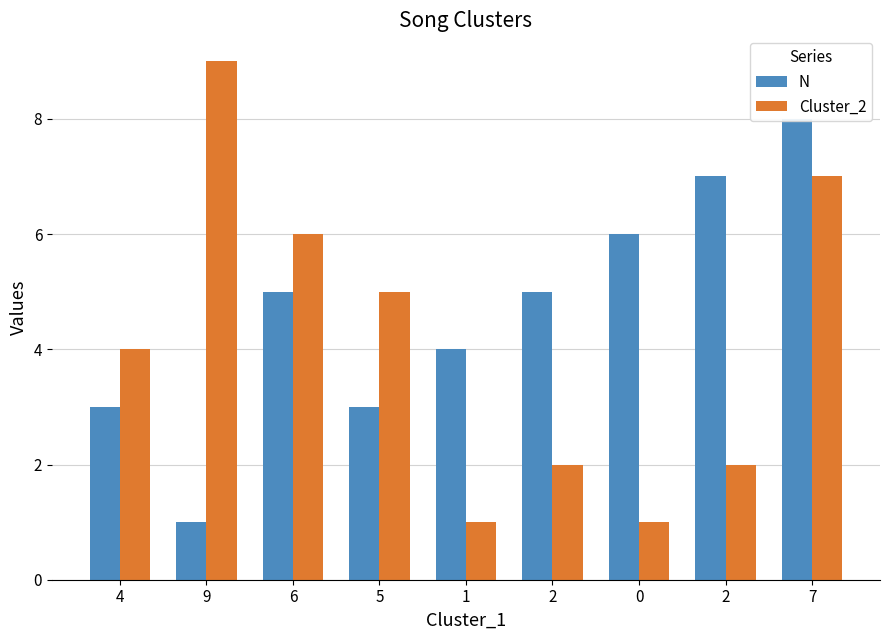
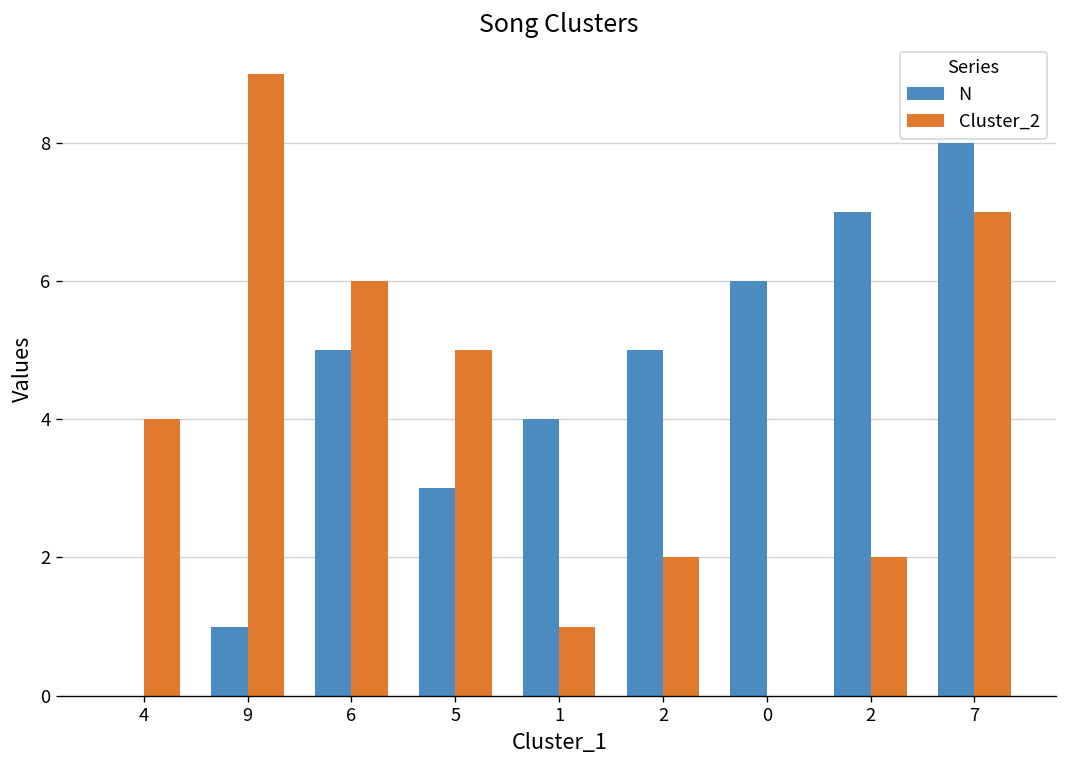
  {
    "N": {
-     "4": 3,
+     "4": 0,
      "9": 1,
      "6": 5,
      "5": 3,
      "1": 4,
      "0": 6
    },
    "Cluster_2": {
      "4": 4,
      "9": 9,
      "6": 6,
      "5": 5,
      "1": 1,
-     "0": 1,
+     "0": 0,
      "7": 7
    }
  }
